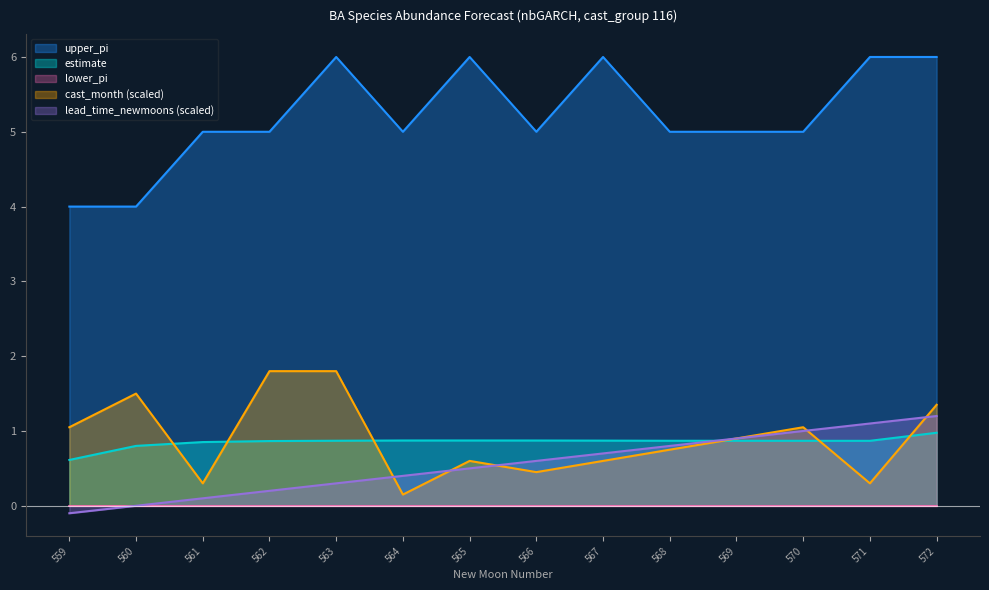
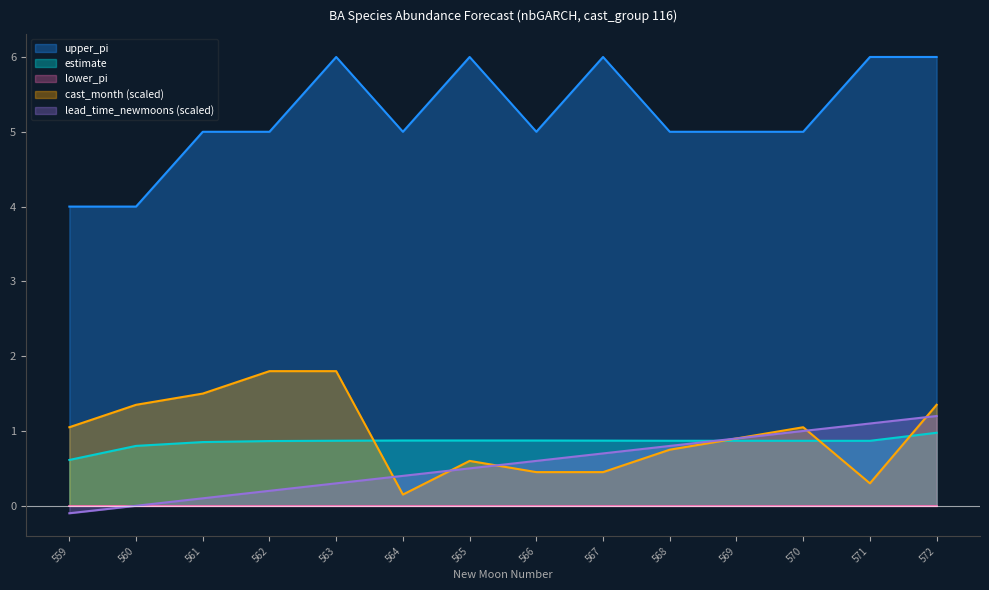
  {
    "cast_month (scaled)": {
      "559": 1.1,
-     "560": 1.5,
-     "561": 0.3,
+     "560": 1.3,
+     "561": 1.5,
      "562": 1.8,
      "563": 1.8,
      "564": 0.2,
      "565": 0.6,
      "566": 0.4,
-     "567": 0.6,
+     "567": 0.4,
      "568": 0.8,
      "570": 1.1,
      "571": 0.3,
      "572": 1.3
    }
  }
